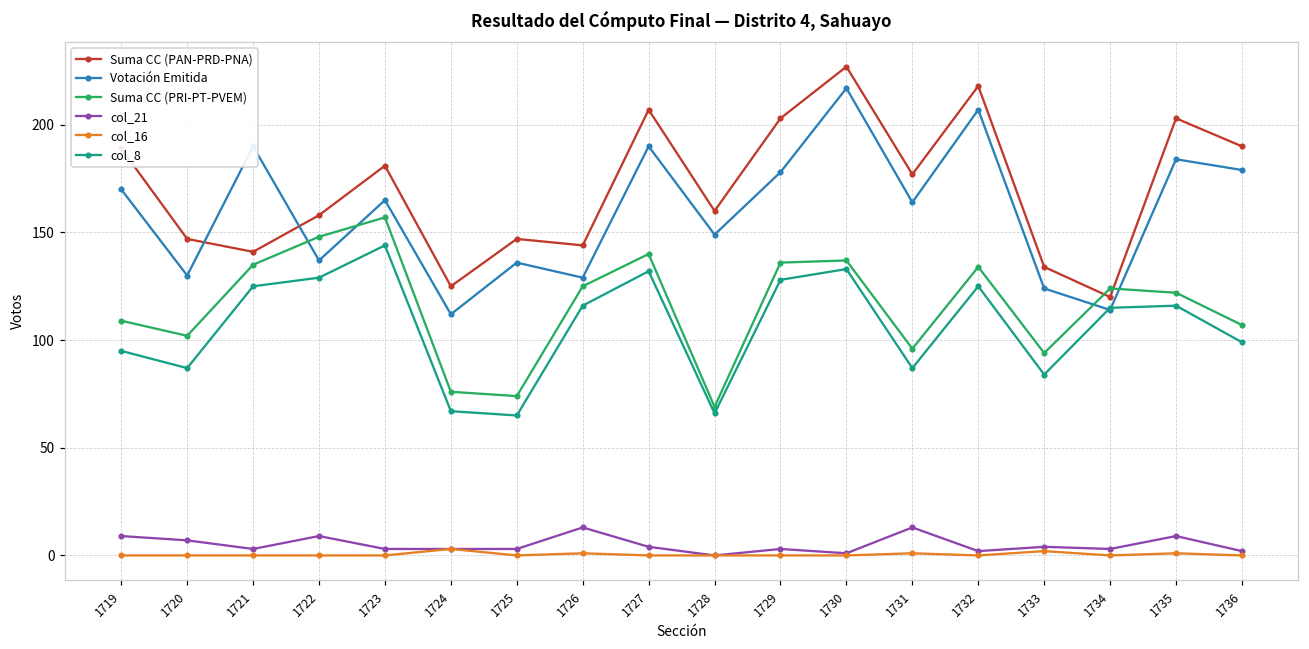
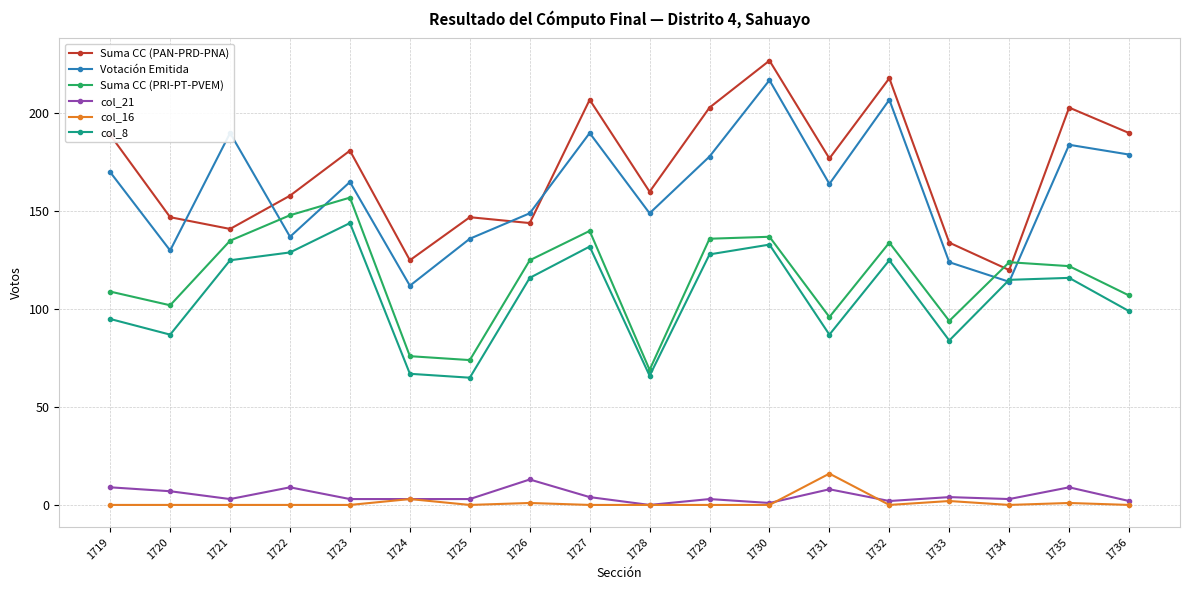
  {
    "Suma CC (PAN-PRD-PNA)": {
      "1720": 147,
      "1721": 141,
      "1722": 158,
      "1723": 181,
      "1724": 125,
      "1725": 147,
      "1726": 144,
      "1727": 207,
      "1728": 160,
      "1729": 203,
      "1730": 227,
      "1731": 177,
      "1732": 218,
      "1733": 134,
      "1734": 120,
      "1735": 203,
      "1736": 190
    },
    "Votación Emitida": {
      "1719": 170,
      "1720": 130,
      "1722": 137,
      "1723": 165,
      "1724": 112,
      "1725": 136,
-     "1726": 129,
+     "1726": 149,
      "1727": 190,
      "1728": 149,
      "1729": 178,
      "1730": 217,
      "1731": 164,
      "1732": 207,
      "1733": 124,
      "1735": 184,
      "1736": 179
    },
    "col_21": {
      "1719": 9,
      "1720": 7,
      "1721": 3,
      "1722": 9,
      "1723": 3,
      "1725": 3,
      "1726": 13,
      "1727": 4,
      "1729": 3,
-     "1731": 13,
+     "1731": 8,
      "1732": 2,
      "1733": 4,
      "1734": 3,
      "1735": 9,
      "1736": 2
    },
    "col_16": {
      "1719": 0,
      "1720": 0,
      "1721": 0,
      "1722": 0,
      "1723": 0,
      "1725": 0,
      "1726": 1,
      "1727": 0,
      "1729": 0,
-     "1731": 1,
+     "1731": 16,
      "1732": 0,
      "1733": 2,
      "1734": 0,
      "1735": 1,
      "1736": 0
    }
  }
